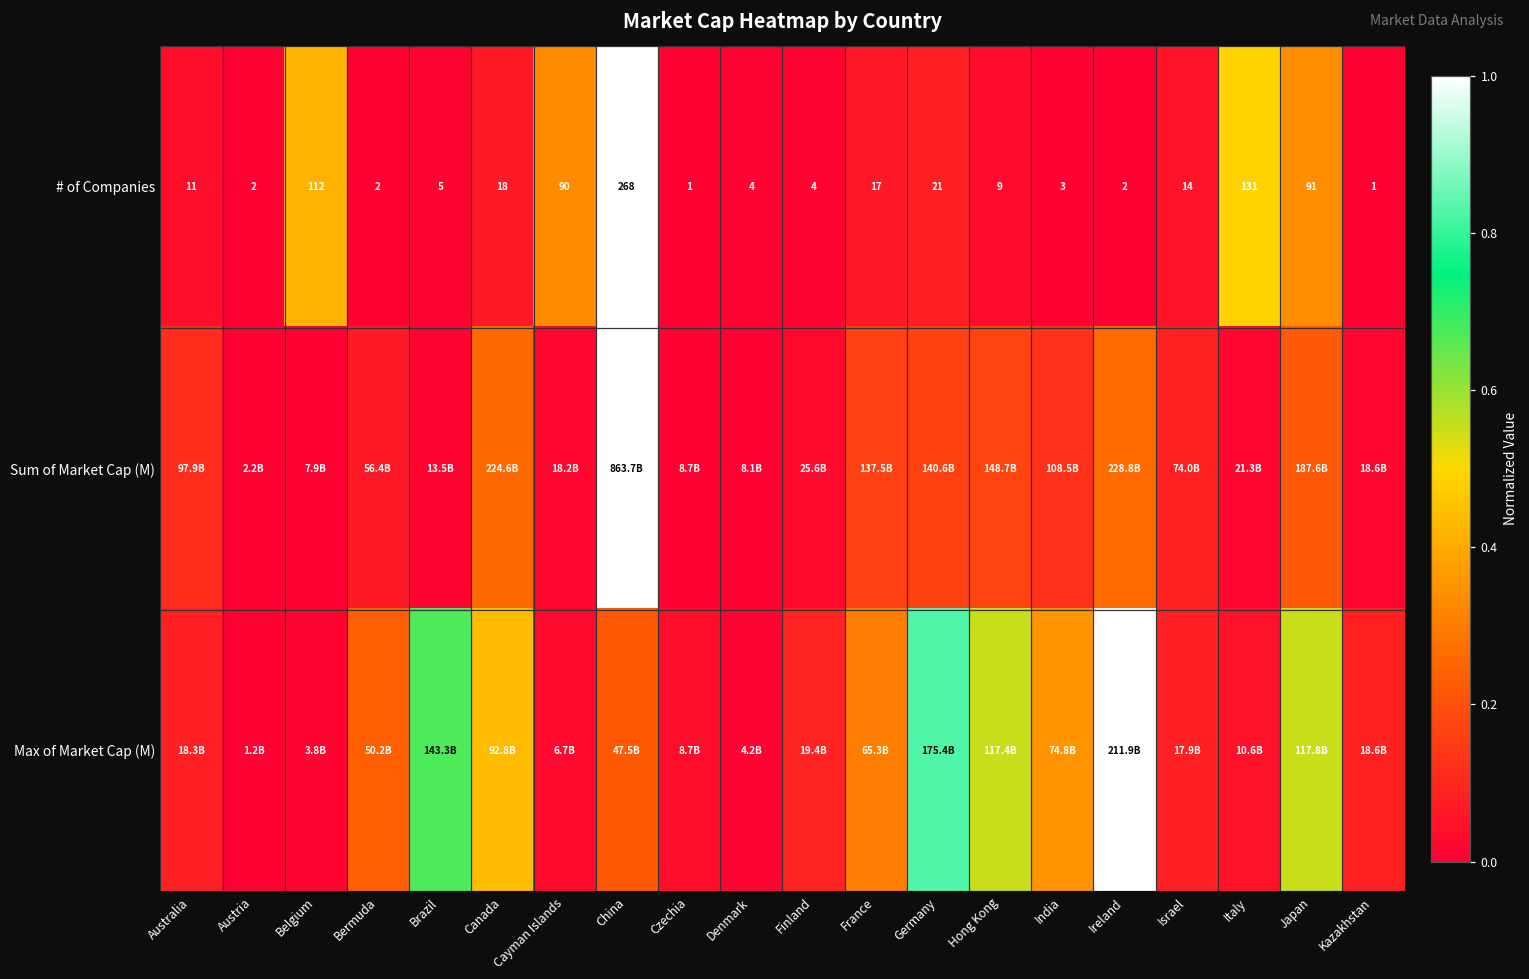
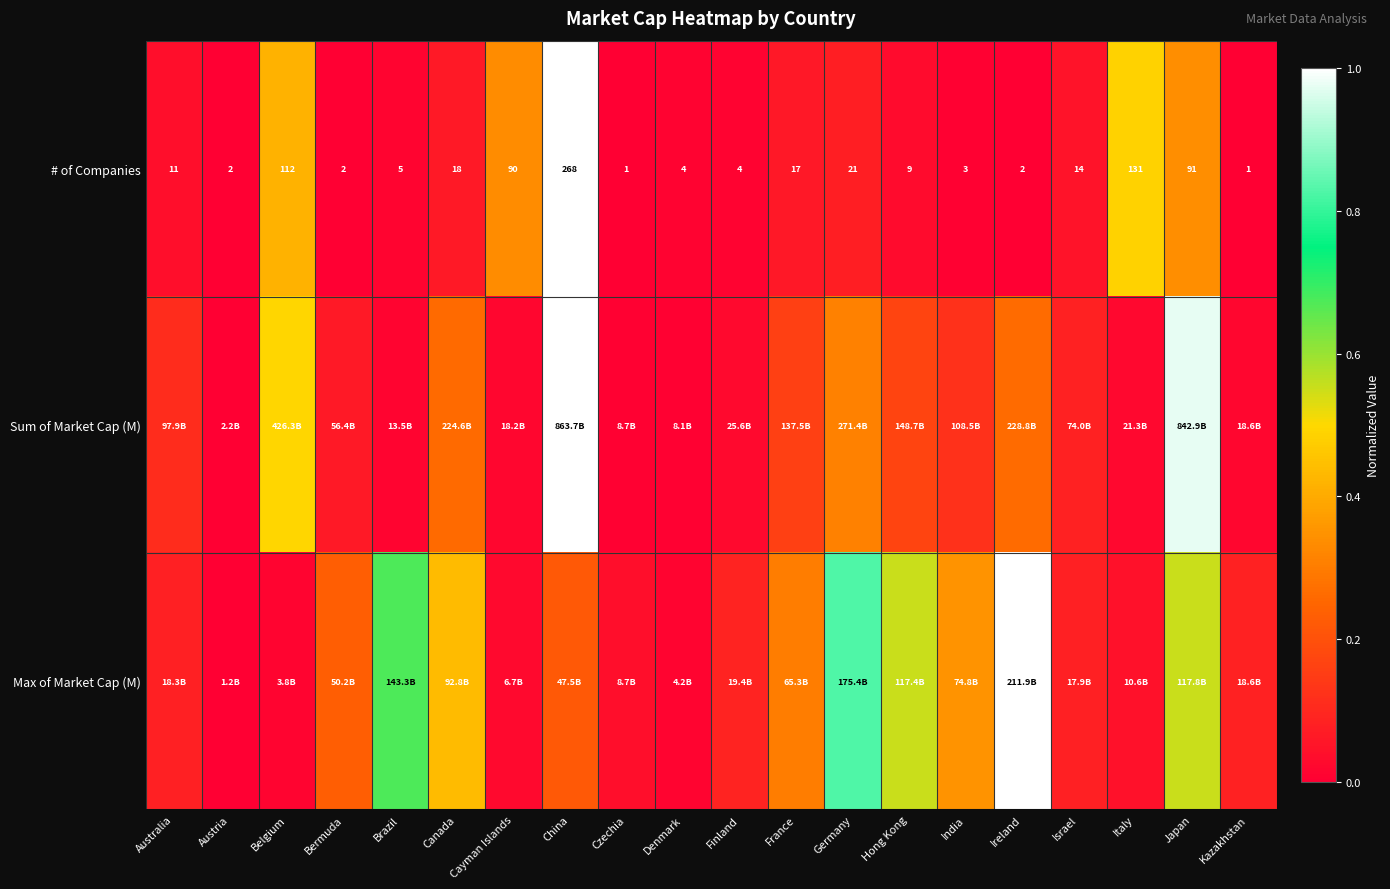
  {
    "# of Companies": {
      "Australia": "11",
      "Austria": "2",
      "Belgium": "112",
      "Bermuda": "2",
      "Brazil": "5",
      "Canada": "18",
      "Cayman Islands": "90",
      "China": "268",
      "Czechia": "1",
      "Denmark": "4",
      "Finland": "4",
      "France": "17",
      "Germany": "21",
      "Hong Kong": "9",
      "India": "3",
      "Ireland": "2",
      "Israel": "14",
      "Italy": "131",
      "Japan": "91",
      "Kazakhstan": "1"
    },
    "Sum of Market Cap (M)": {
      "Australia": "97.9B",
      "Austria": "2.2B",
-     "Belgium": "7.9B",
+     "Belgium": "426.3B",
      "Bermuda": "56.4B",
      "Brazil": "13.5B",
      "Canada": "224.6B",
      "Cayman Islands": "18.2B",
      "China": "863.7B",
      "Czechia": "8.7B",
      "Denmark": "8.1B",
      "Finland": "25.6B",
      "France": "137.5B",
-     "Germany": "140.6B",
+     "Germany": "271.4B",
      "Hong Kong": "148.7B",
      "India": "108.5B",
      "Ireland": "228.8B",
      "Israel": "74.0B",
      "Italy": "21.3B",
-     "Japan": "187.6B",
+     "Japan": "842.9B",
      "Kazakhstan": "18.6B"
    },
    "Max of Market Cap (M)": {
      "Australia": "18.3B",
      "Austria": "1.2B",
      "Belgium": "3.8B",
      "Bermuda": "50.2B",
      "Brazil": "143.3B",
      "Canada": "92.8B",
      "Cayman Islands": "6.7B",
      "China": "47.5B",
      "Czechia": "8.7B",
      "Denmark": "4.2B",
      "Finland": "19.4B",
      "France": "65.3B",
      "Germany": "175.4B",
      "Hong Kong": "117.4B",
      "India": "74.8B",
      "Ireland": "211.9B",
      "Israel": "17.9B",
      "Italy": "10.6B",
      "Japan": "117.8B",
      "Kazakhstan": "18.6B"
    }
  }
